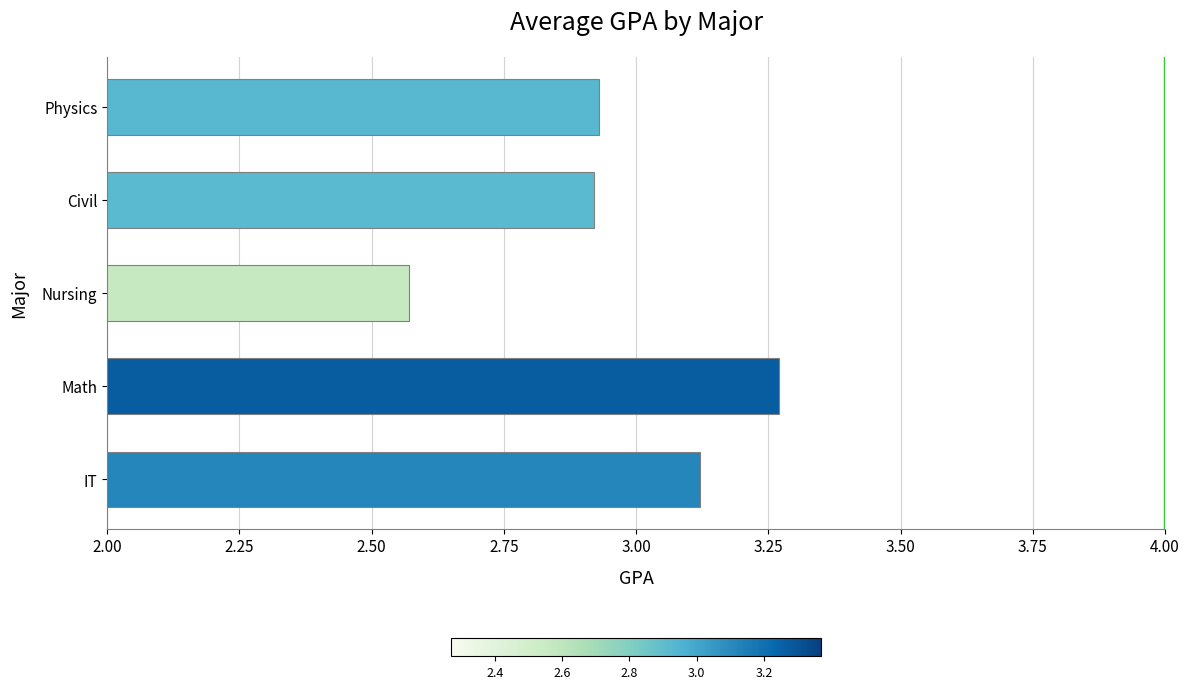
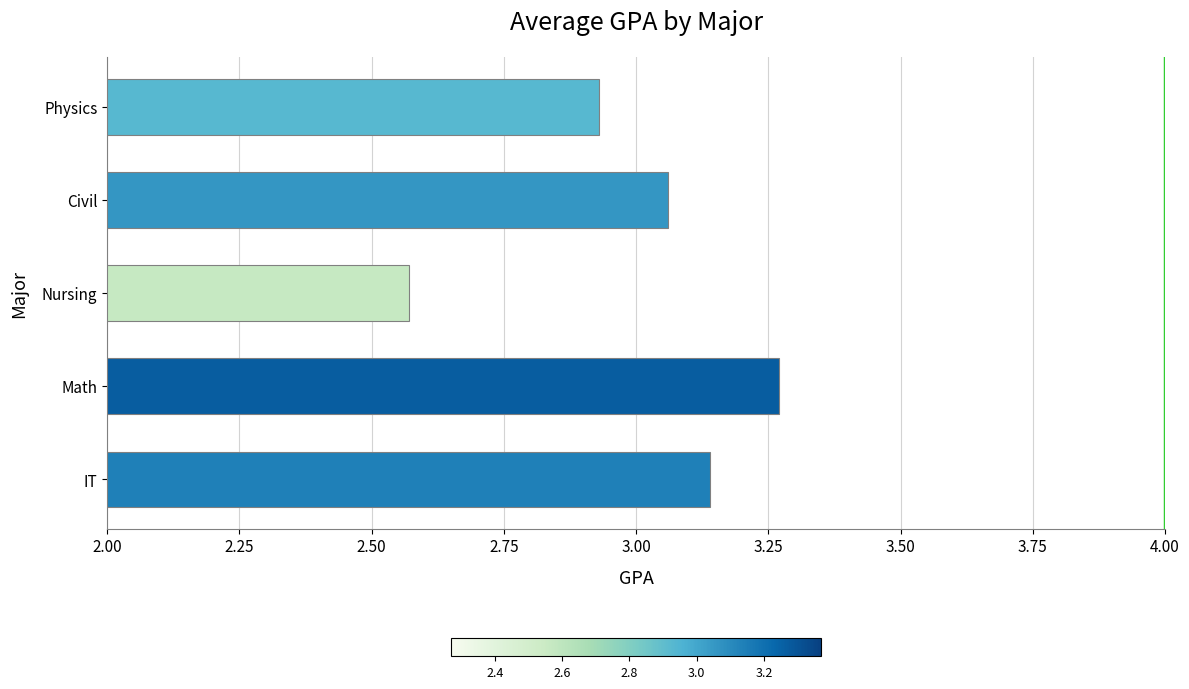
  {
    "Physics": 2.93,
-   "Civil": 2.92,
+   "Civil": 3.06,
    "Nursing": 2.57,
    "Math": 3.27,
-   "IT": 3.12
+   "IT": 3.14
  }
